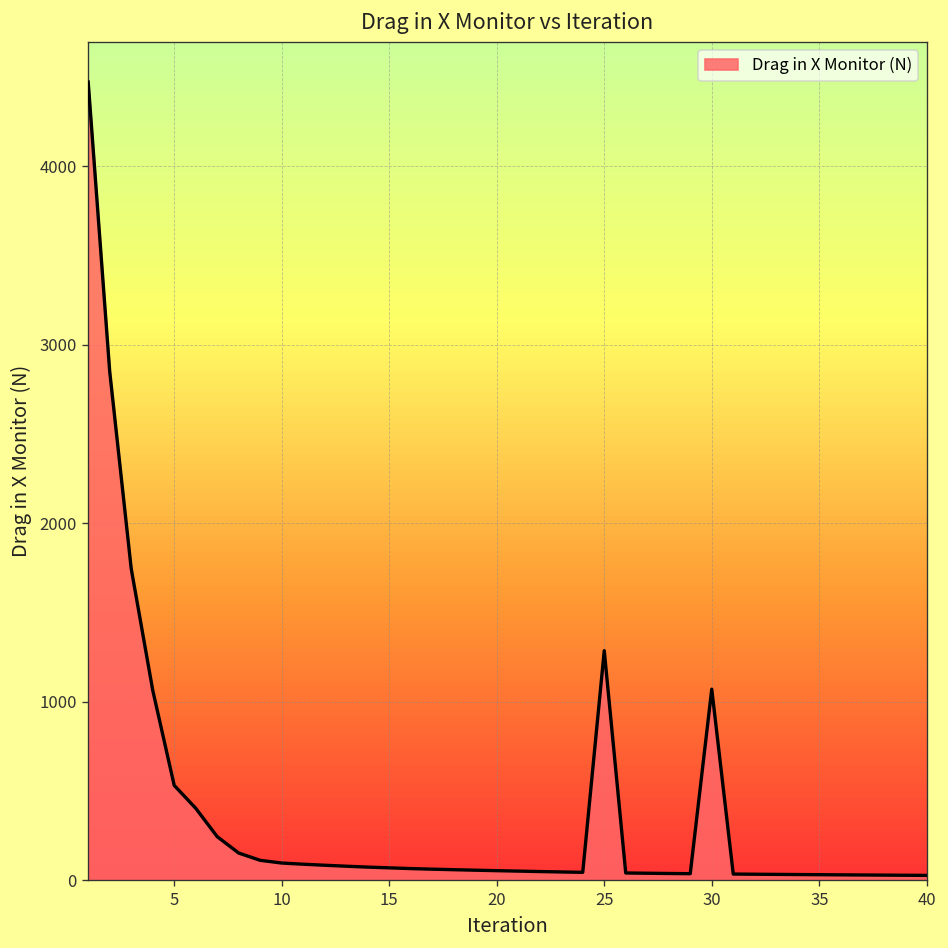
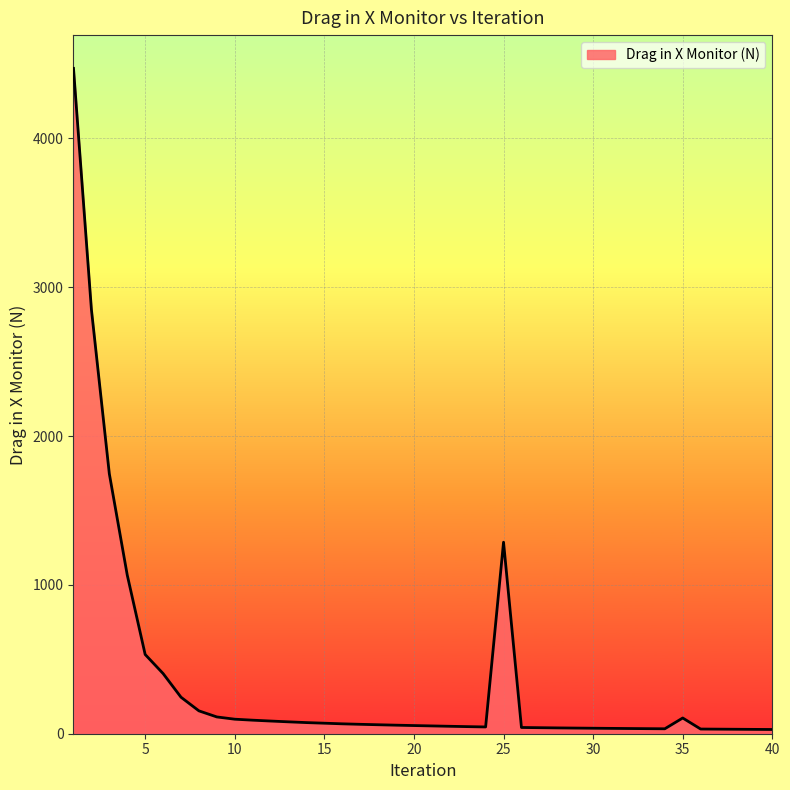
  {
    "5": 530,
    "10": 100,
    "15": 70,
    "20": 50,
    "25": 1290,
-   "30": 1070,
-   "35": 30,
+   "30": 40,
+   "35": 110,
    "40": 30
  }
